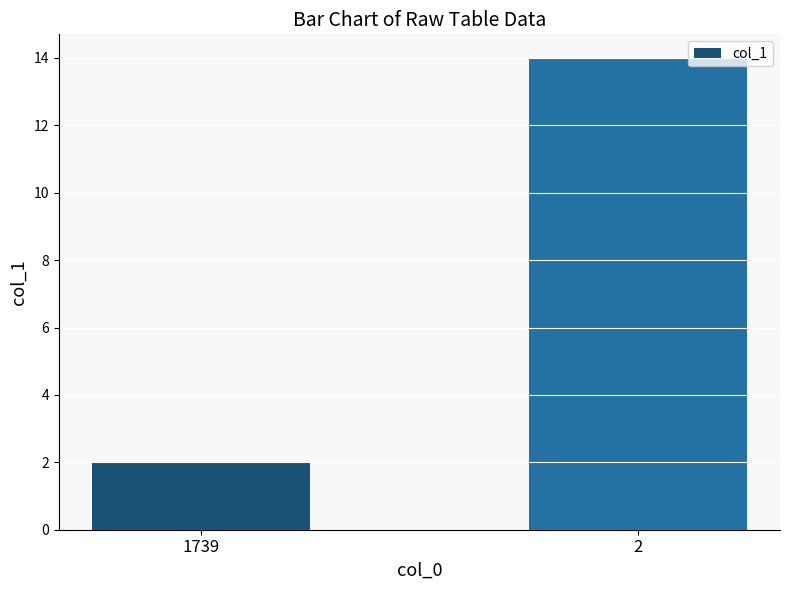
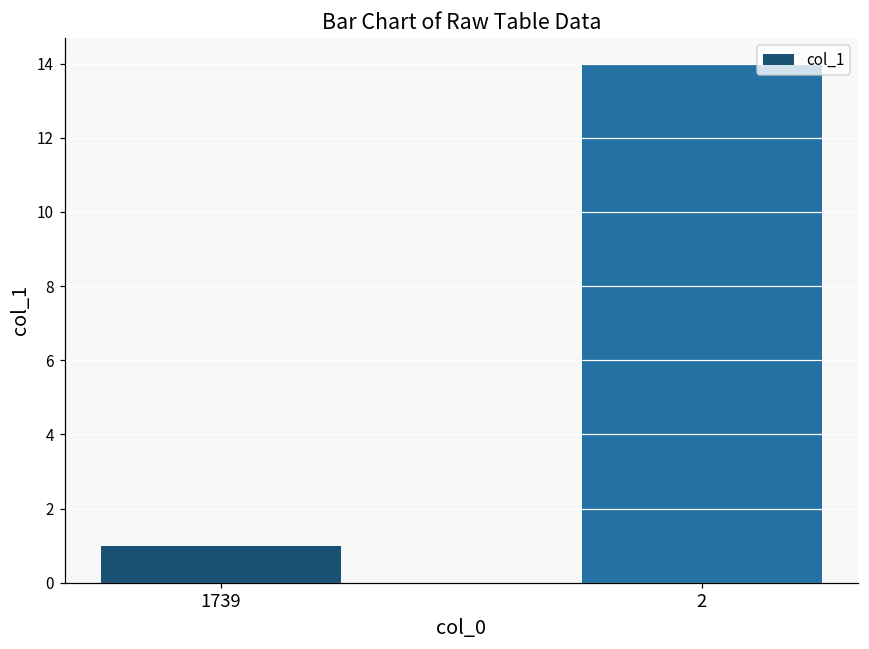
  {
-   "1739": 2,
+   "1739": 1,
    "2": 14
  }
